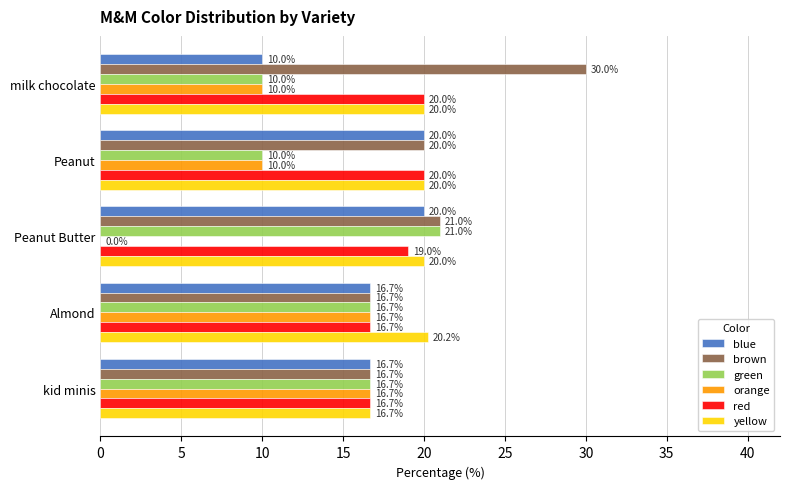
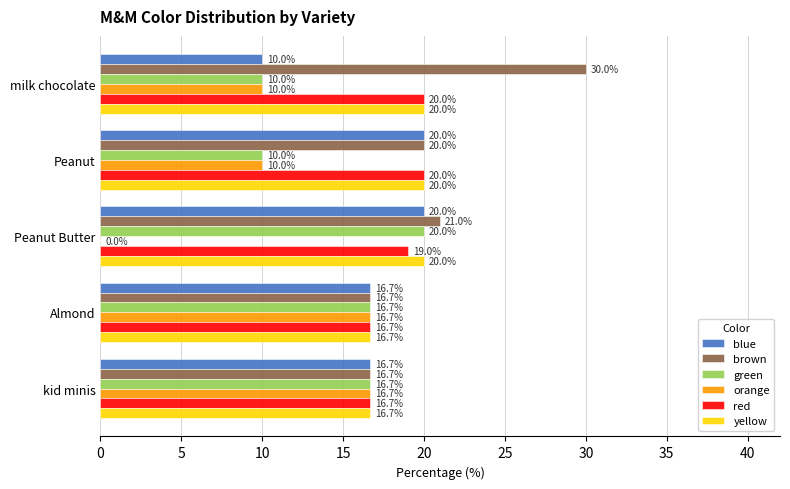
  {
    "blue": {
      "milk chocolate": "10.0%",
      "Peanut": "20.0%",
      "Peanut Butter": "20.0%",
      "Almond": "16.7%",
      "kid minis": "16.7%"
    },
    "brown": {
      "milk chocolate": "30.0%",
      "Peanut": "20.0%",
      "Peanut Butter": "21.0%",
      "Almond": "16.7%",
      "kid minis": "16.7%"
    },
    "green": {
      "milk chocolate": "10.0%",
      "Peanut": "10.0%",
-     "Peanut Butter": "21.0%",
+     "Peanut Butter": "20.0%",
      "Almond": "16.7%",
      "kid minis": "16.7%"
    },
    "orange": {
      "milk chocolate": "10.0%",
      "Peanut": "10.0%",
      "Peanut Butter": "0.0%",
      "Almond": "16.7%",
      "kid minis": "16.7%"
    },
    "red": {
      "milk chocolate": "20.0%",
      "Peanut": "20.0%",
      "Peanut Butter": "19.0%",
      "Almond": "16.7%",
      "kid minis": "16.7%"
    },
    "yellow": {
      "milk chocolate": "20.0%",
      "Peanut": "20.0%",
      "Peanut Butter": "20.0%",
-     "Almond": "20.2%",
+     "Almond": "16.7%",
      "kid minis": "16.7%"
    }
  }
